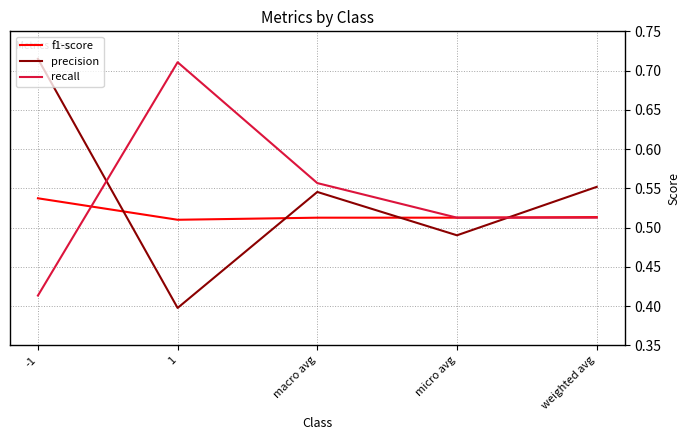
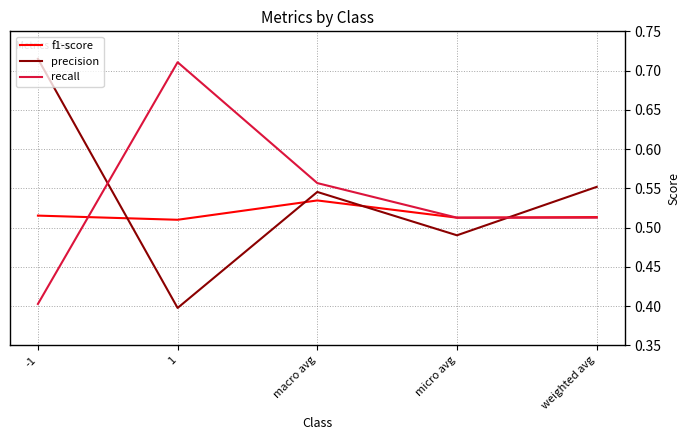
  {
    "f1-score": {
-     "-1": 0.54,
+     "-1": 0.52,
      "1": 0.51,
-     "macro avg": 0.51
+     "macro avg": 0.53
    },
    "precision": {
      "1": 0.40,
      "macro avg": 0.55,
      "micro avg": 0.49,
      "weighted avg": 0.55
    },
    "recall": {
-     "-1": 0.41,
+     "-1": 0.40,
      "1": 0.71,
      "macro avg": 0.56
    }
  }
